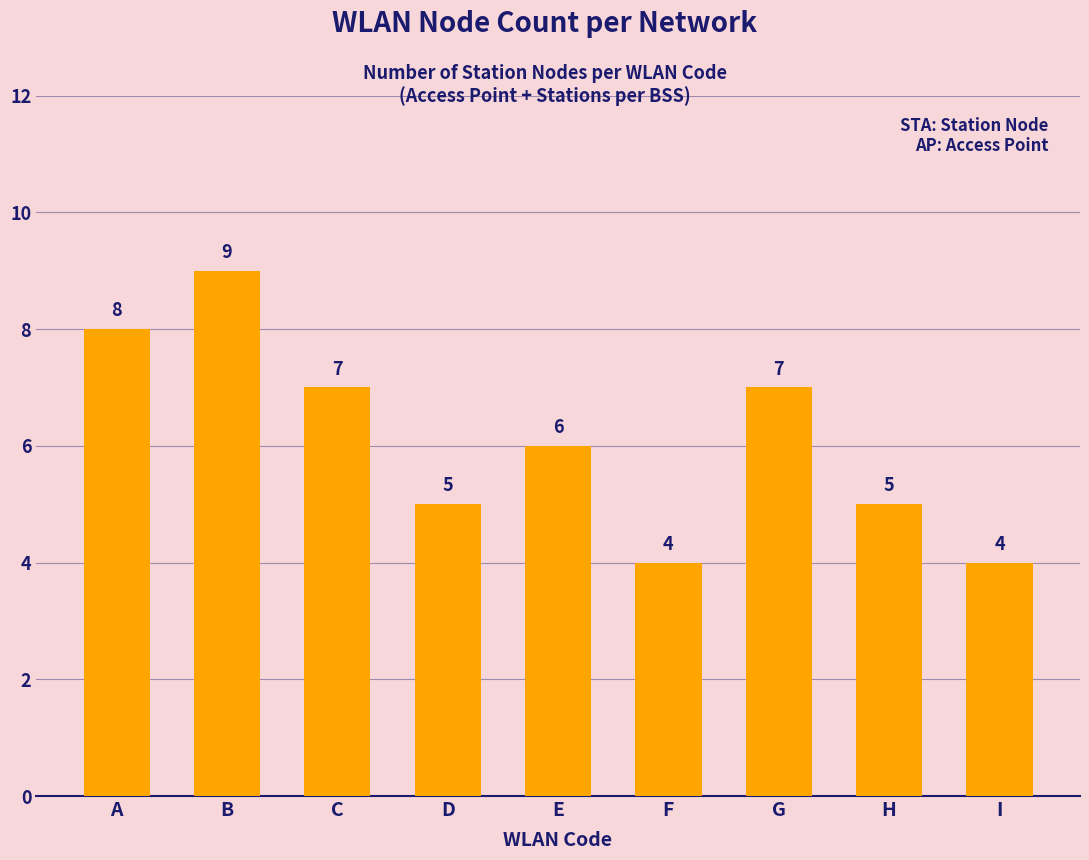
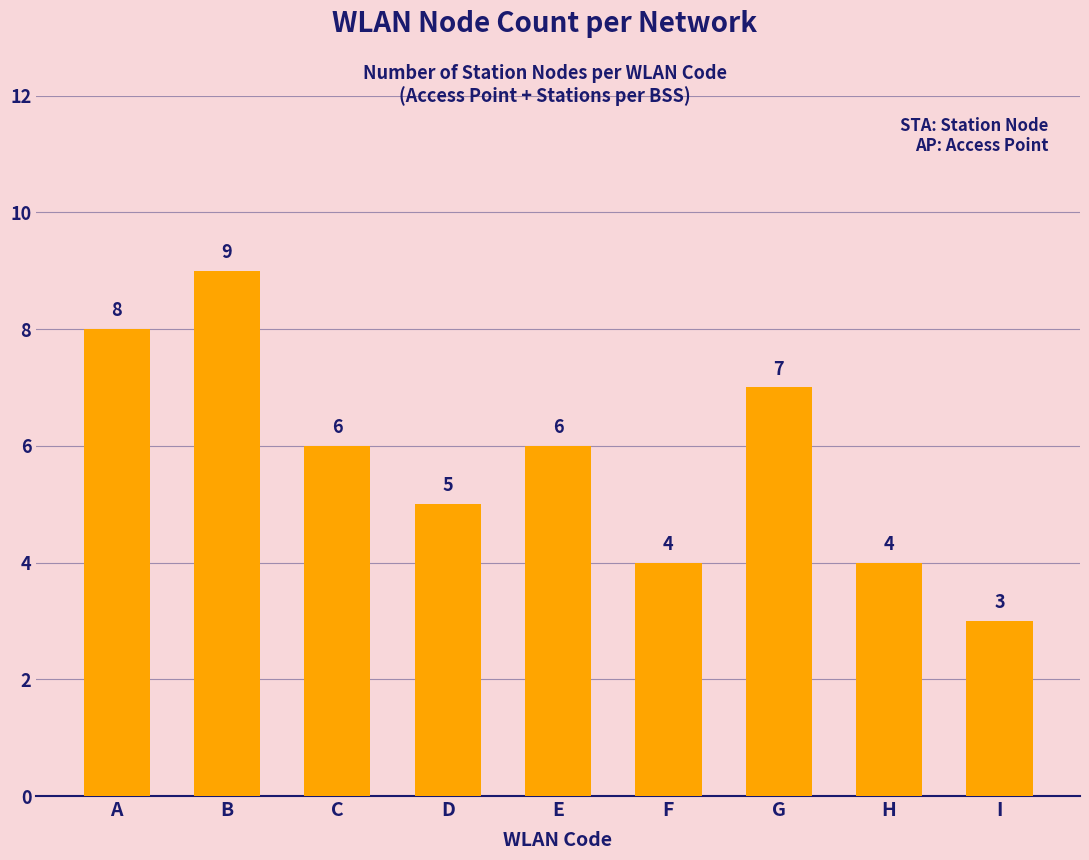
  {
    "A": 8,
    "B": 9,
-   "C": 7,
+   "C": 6,
    "D": 5,
    "E": 6,
    "F": 4,
    "G": 7,
-   "H": 5,
-   "I": 4
+   "H": 4,
+   "I": 3
  }
